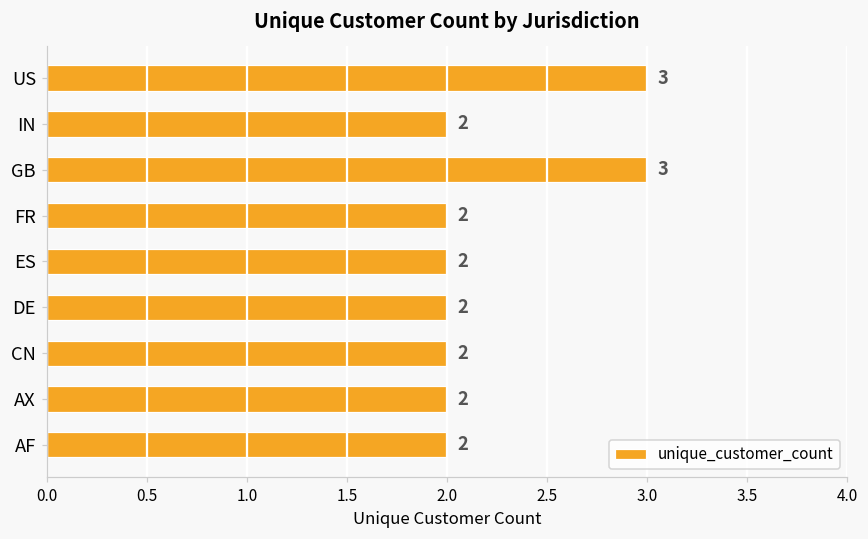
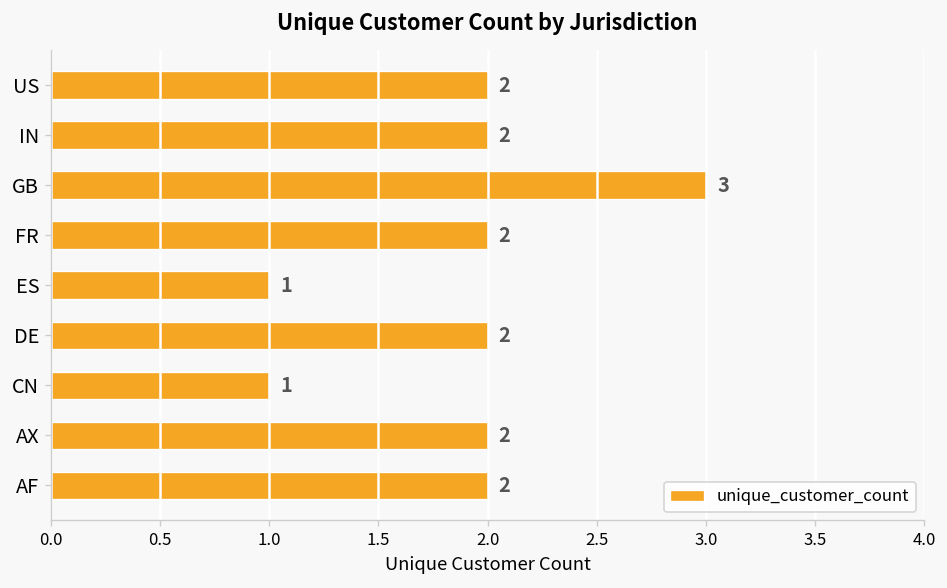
  {
-   "US": 3,
+   "US": 2,
    "IN": 2,
    "GB": 3,
    "FR": 2,
-   "ES": 2,
+   "ES": 1,
    "DE": 2,
-   "CN": 2,
+   "CN": 1,
    "AX": 2,
    "AF": 2
  }
